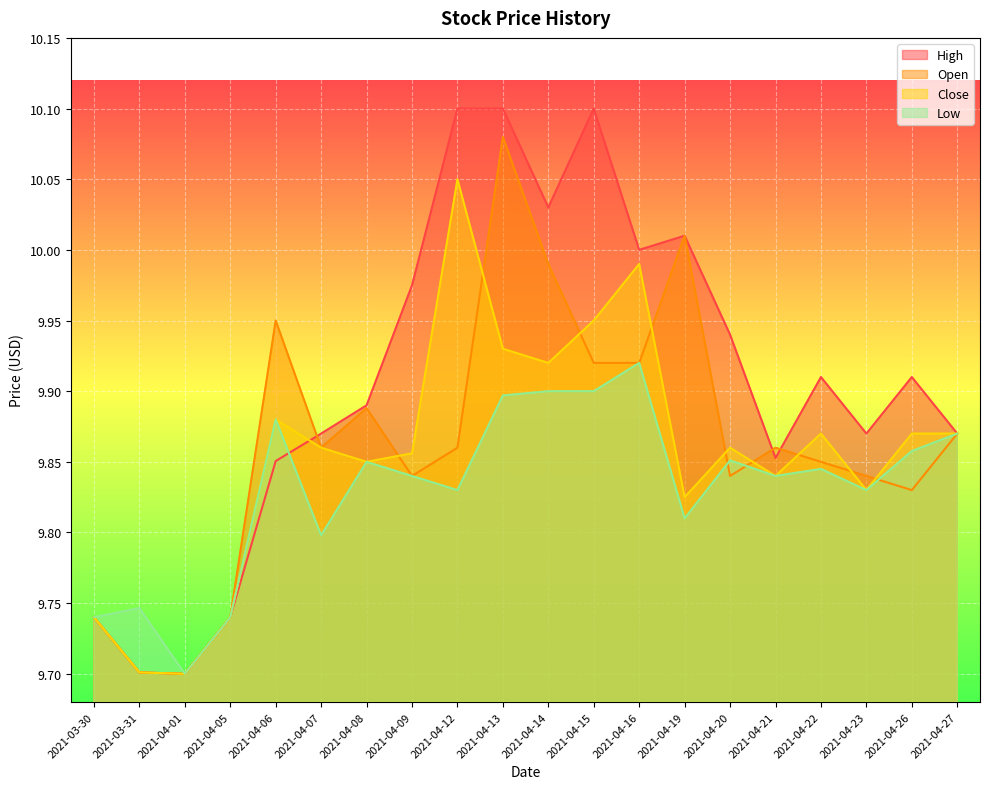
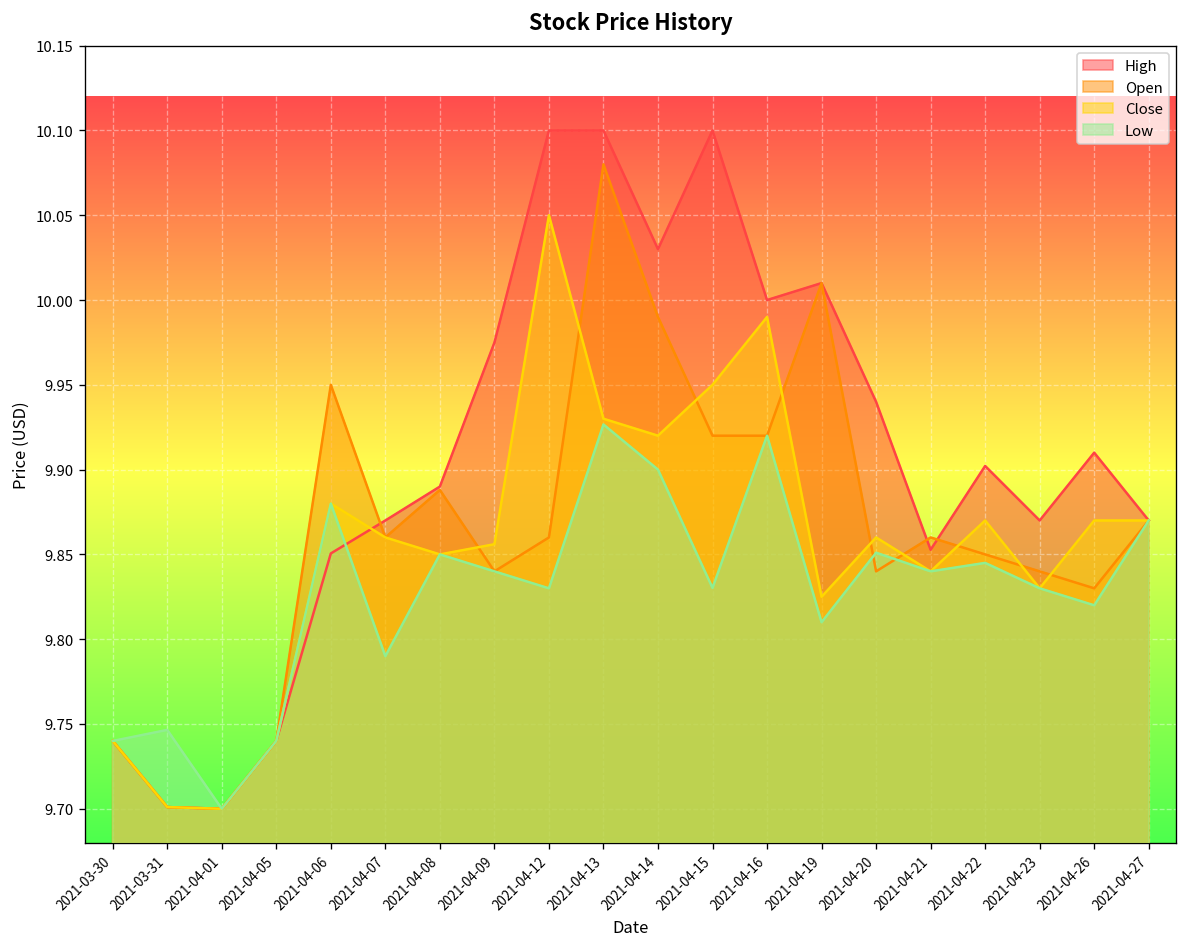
  {
    "High": {
      "2021-04-06": 9.851,
      "2021-04-07": 9.870,
      "2021-04-08": 9.890,
      "2021-04-09": 9.975,
      "2021-04-12": 10.100,
      "2021-04-13": 10.100,
      "2021-04-14": 10.030,
      "2021-04-15": 10.100,
      "2021-04-16": 10.000,
      "2021-04-20": 9.940,
      "2021-04-21": 9.853,
-     "2021-04-22": 9.910,
+     "2021-04-22": 9.902,
      "2021-04-23": 9.870,
      "2021-04-26": 9.910
    },
    "Low": {
      "2021-03-31": 9.747,
-     "2021-04-07": 9.798,
+     "2021-04-07": 9.790,
      "2021-04-12": 9.830,
-     "2021-04-13": 9.897,
+     "2021-04-13": 9.927,
      "2021-04-14": 9.900,
-     "2021-04-15": 9.900,
+     "2021-04-15": 9.830,
      "2021-04-19": 9.810,
      "2021-04-20": 9.851,
      "2021-04-22": 9.845,
-     "2021-04-26": 9.858
+     "2021-04-26": 9.820
    }
  }
